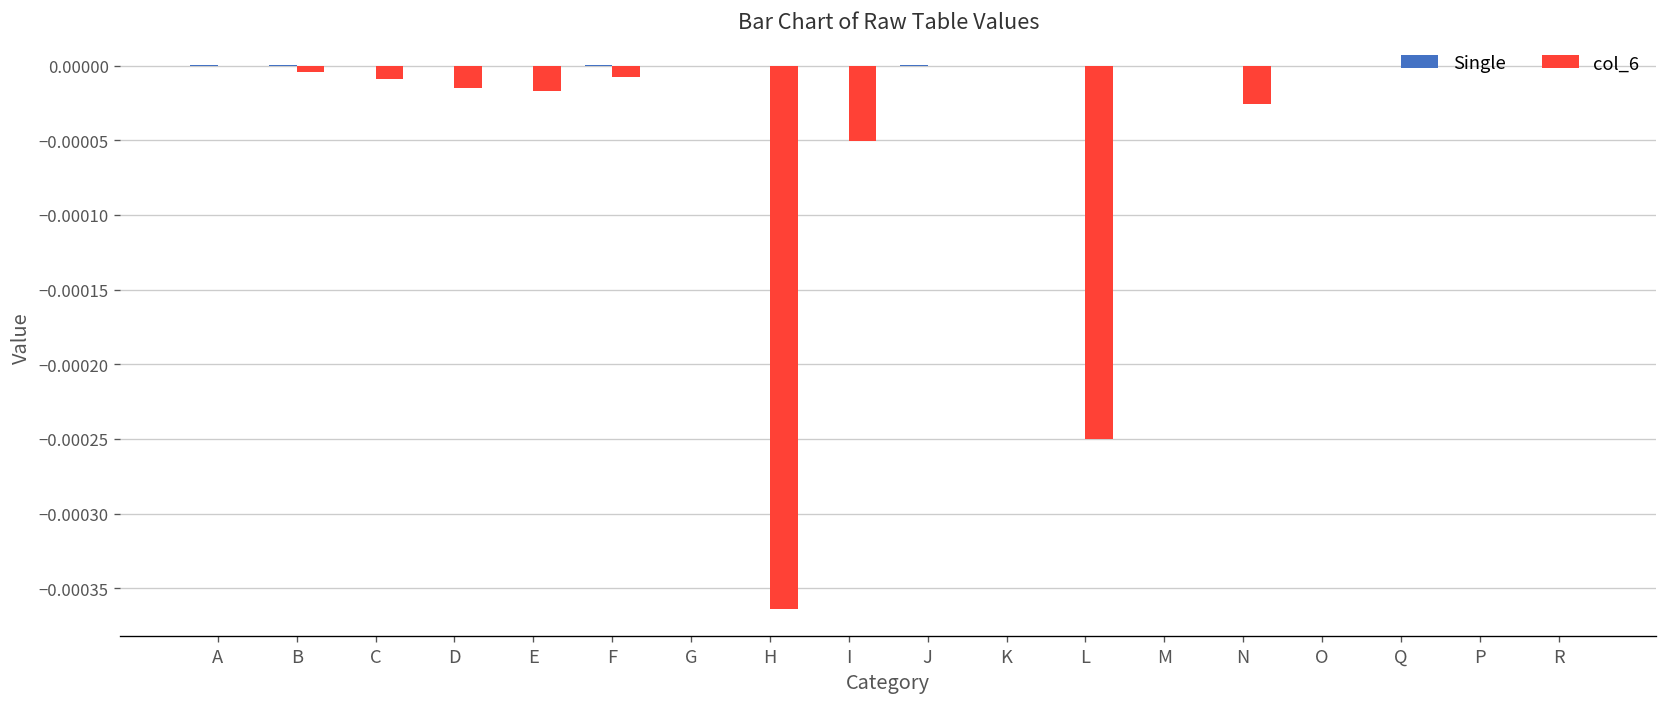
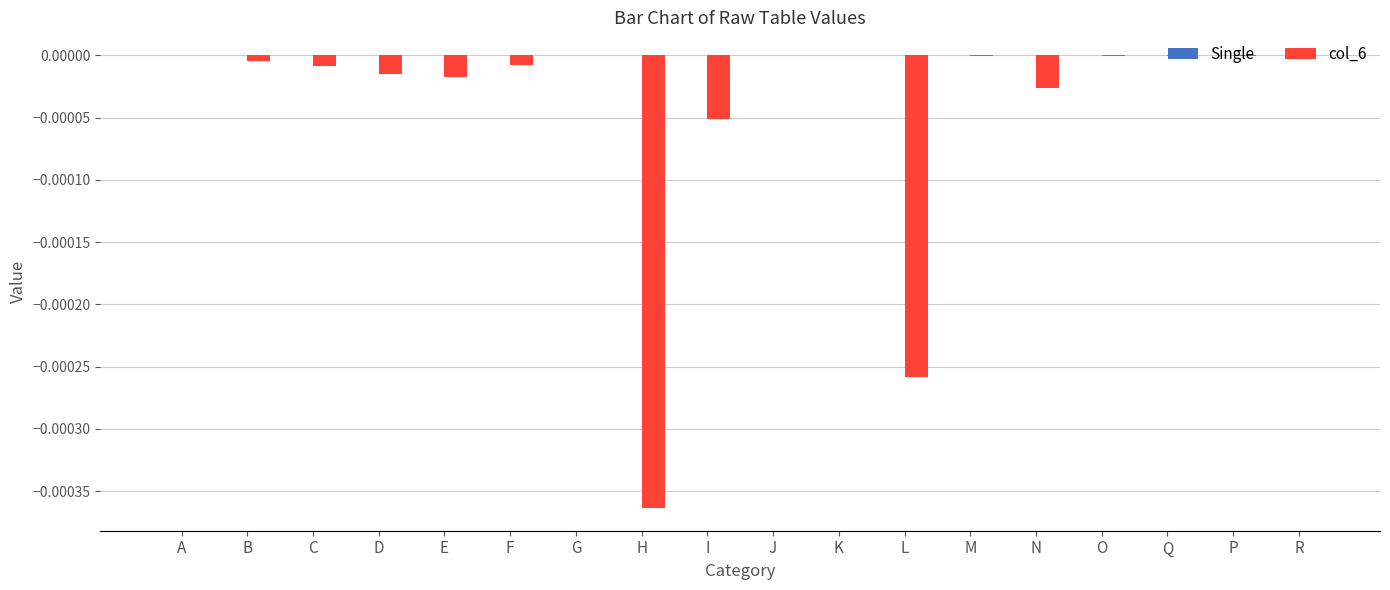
  {
    "col_6": {
      "B": -0.000004,
      "C": -0.000009,
      "D": -0.000015,
      "E": -0.000017,
      "F": -0.000008,
      "H": -0.000364,
      "I": -0.000051,
-     "L": -0.000250,
+     "L": -0.000258,
      "N": -0.000026
    }
  }
